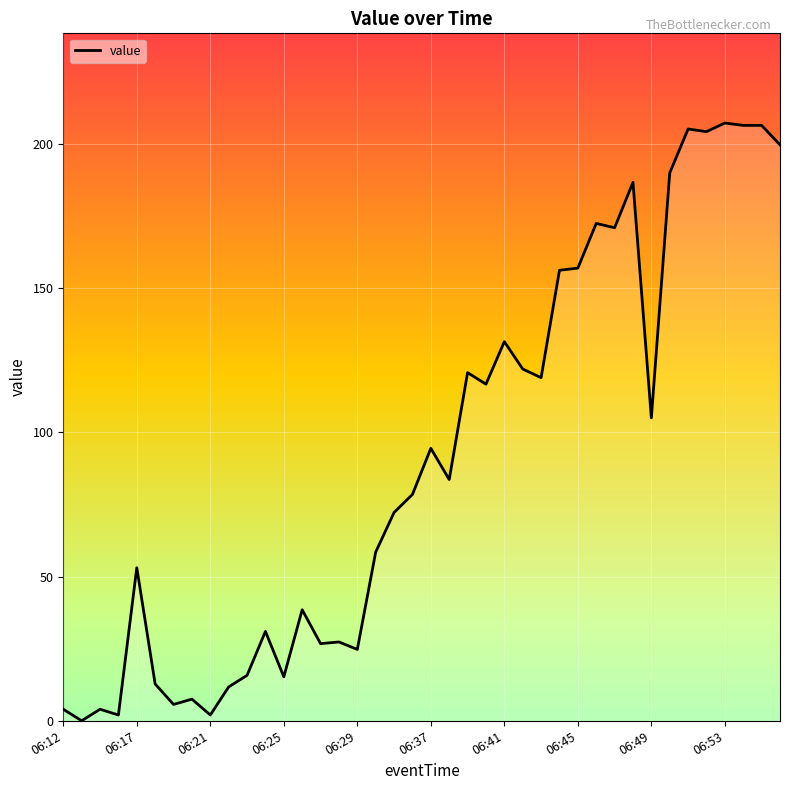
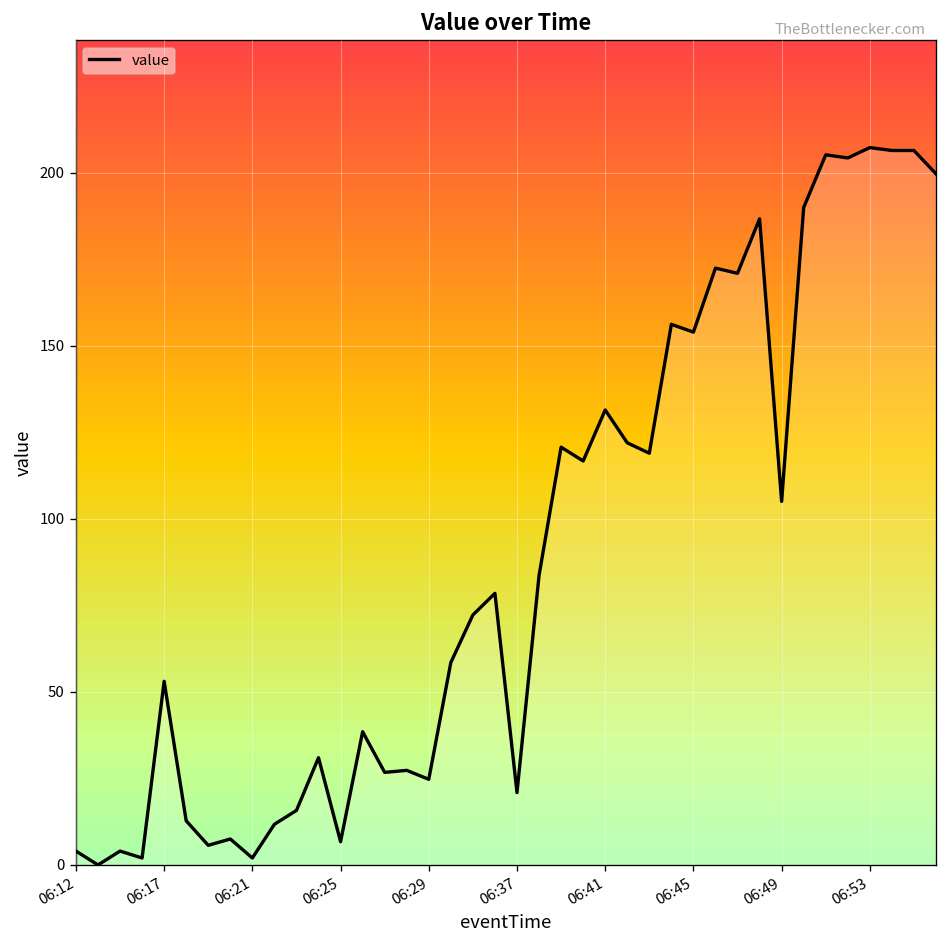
  {
    "06:12": 4,
    "06:17": 53,
    "06:21": 2,
-   "06:25": 15,
+   "06:25": 7,
    "06:29": 25,
-   "06:37": 95,
+   "06:37": 21,
    "06:41": 132,
-   "06:45": 157,
+   "06:45": 154,
    "06:49": 105,
    "06:53": 207
  }
